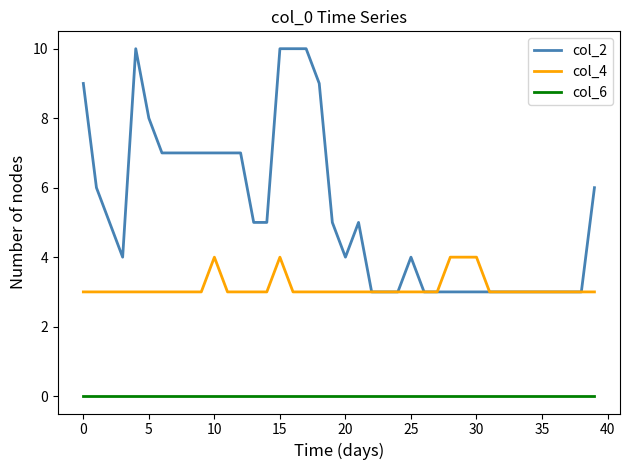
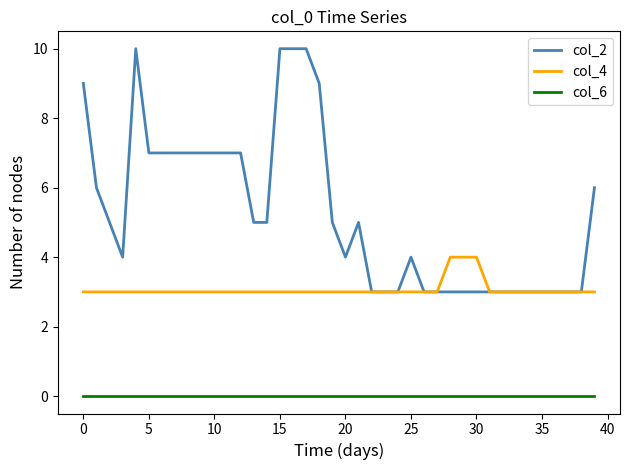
  {
    "col_2": {
      "0": 9,
-     "5": 8,
+     "5": 7,
      "10": 7,
      "15": 10,
      "20": 4,
      "25": 4,
      "30": 3
    },
    "col_4": {
      "0": 3,
      "5": 3,
-     "10": 4,
-     "15": 4,
+     "10": 3,
+     "15": 3,
      "20": 3,
      "25": 3,
      "30": 4
    },
    "col_6": {
      "0": 0,
      "5": 0,
      "10": 0,
      "15": 0,
      "20": 0,
      "25": 0,
      "30": 0,
      "35": 0
    }
  }
